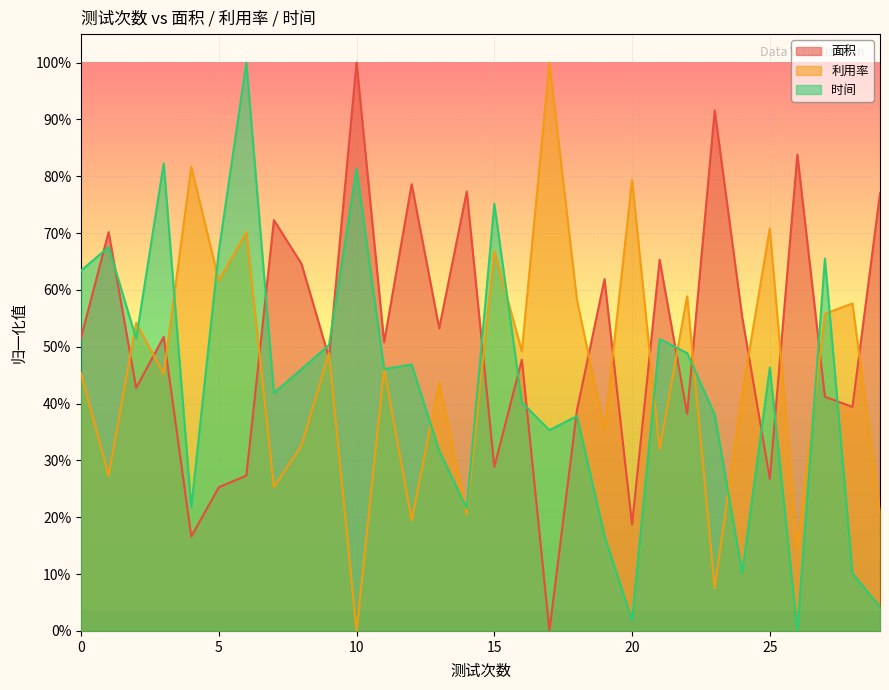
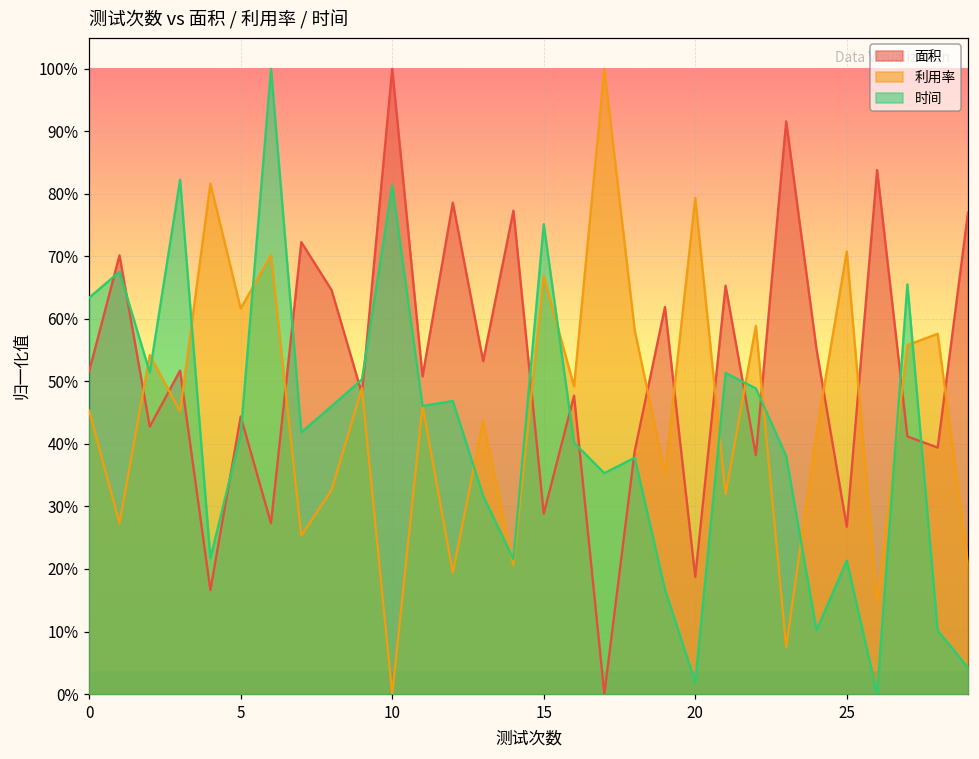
  {
    "面积": {
      "0": "52%",
-     "5": "25%",
+     "5": "44%",
      "10": "100%",
      "15": "29%",
      "20": "19%",
      "25": "27%"
    },
    "利用率": {
      "0": "45%",
      "5": "62%",
      "15": "67%",
      "20": "79%",
      "25": "71%"
    },
    "时间": {
      "0": "63%",
-     "5": "67%",
+     "5": "42%",
      "10": "81%",
      "15": "75%",
-     "25": "46%"
+     "25": "21%"
    }
  }
